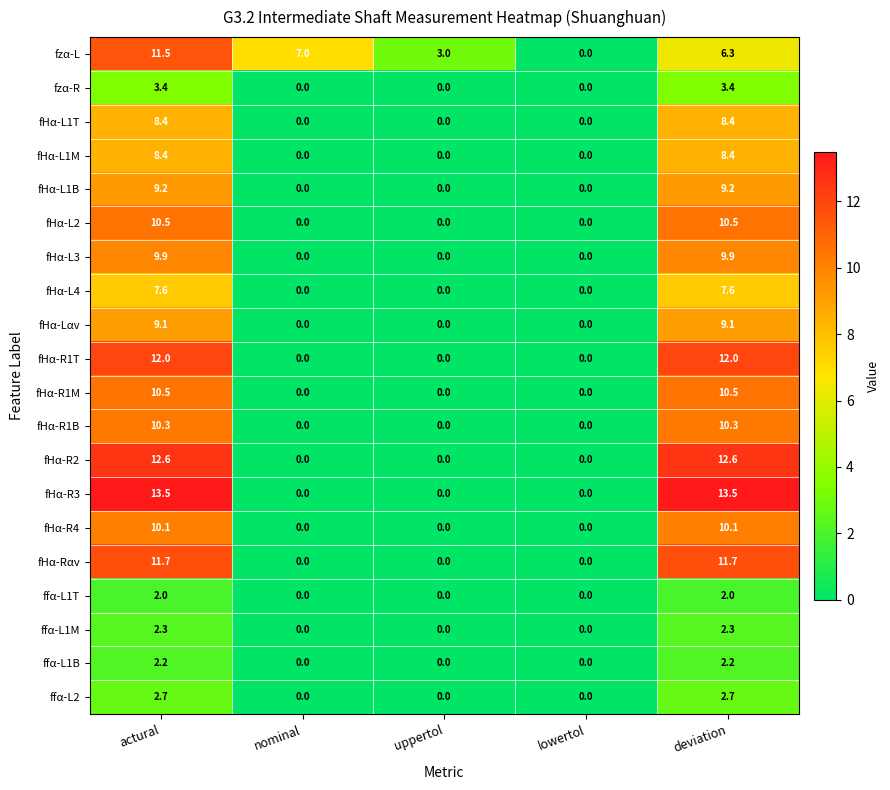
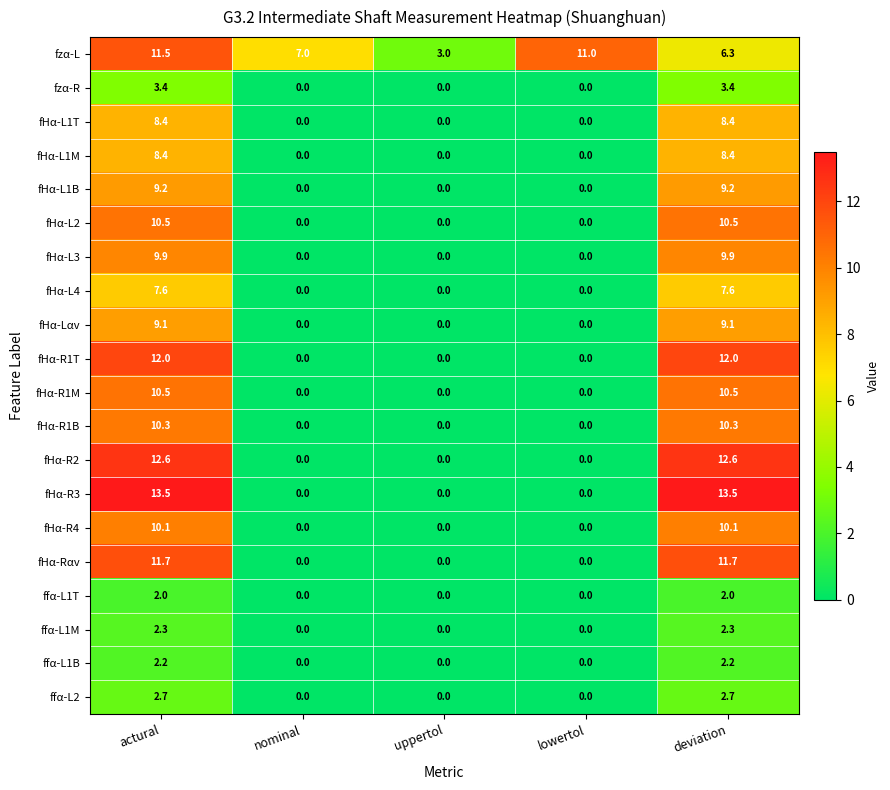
  {
    "fzα-L": {
      "actural": 11.5,
      "nominal": 7.0,
      "uppertol": 3.0,
-     "lowertol": 0.0,
+     "lowertol": 11.0,
      "deviation": 6.3
    },
    "fzα-R": {
      "actural": 3.4,
      "nominal": 0.0,
      "uppertol": 0.0,
      "lowertol": 0.0,
      "deviation": 3.4
    },
    "fHα-L1T": {
      "actural": 8.4,
      "nominal": 0.0,
      "uppertol": 0.0,
      "lowertol": 0.0,
      "deviation": 8.4
    },
    "fHα-L1M": {
      "actural": 8.4,
      "nominal": 0.0,
      "uppertol": 0.0,
      "lowertol": 0.0,
      "deviation": 8.4
    },
    "fHα-L1B": {
      "actural": 9.2,
      "nominal": 0.0,
      "uppertol": 0.0,
      "lowertol": 0.0,
      "deviation": 9.2
    },
    "fHα-L2": {
      "actural": 10.5,
      "nominal": 0.0,
      "uppertol": 0.0,
      "lowertol": 0.0,
      "deviation": 10.5
    },
    "fHα-L3": {
      "actural": 9.9,
      "nominal": 0.0,
      "uppertol": 0.0,
      "lowertol": 0.0,
      "deviation": 9.9
    },
    "fHα-L4": {
      "actural": 7.6,
      "nominal": 0.0,
      "uppertol": 0.0,
      "lowertol": 0.0,
      "deviation": 7.6
    },
    "fHα-Lαv": {
      "actural": 9.1,
      "nominal": 0.0,
      "uppertol": 0.0,
      "lowertol": 0.0,
      "deviation": 9.1
    },
    "fHα-R1T": {
      "actural": 12.0,
      "nominal": 0.0,
      "uppertol": 0.0,
      "lowertol": 0.0,
      "deviation": 12.0
    },
    "fHα-R1M": {
      "actural": 10.5,
      "nominal": 0.0,
      "uppertol": 0.0,
      "lowertol": 0.0,
      "deviation": 10.5
    },
    "fHα-R1B": {
      "actural": 10.3,
      "nominal": 0.0,
      "uppertol": 0.0,
      "lowertol": 0.0,
      "deviation": 10.3
    },
    "fHα-R2": {
      "actural": 12.6,
      "nominal": 0.0,
      "uppertol": 0.0,
      "lowertol": 0.0,
      "deviation": 12.6
    },
    "fHα-R3": {
      "actural": 13.5,
      "nominal": 0.0,
      "uppertol": 0.0,
      "lowertol": 0.0,
      "deviation": 13.5
    },
    "fHα-R4": {
      "actural": 10.1,
      "nominal": 0.0,
      "uppertol": 0.0,
      "lowertol": 0.0,
      "deviation": 10.1
    },
    "fHα-Rαv": {
      "actural": 11.7,
      "nominal": 0.0,
      "uppertol": 0.0,
      "lowertol": 0.0,
      "deviation": 11.7
    },
    "ffα-L1T": {
      "actural": 2.0,
      "nominal": 0.0,
      "uppertol": 0.0,
      "lowertol": 0.0,
      "deviation": 2.0
    },
    "ffα-L1M": {
      "actural": 2.3,
      "nominal": 0.0,
      "uppertol": 0.0,
      "lowertol": 0.0,
      "deviation": 2.3
    },
    "ffα-L1B": {
      "actural": 2.2,
      "nominal": 0.0,
      "uppertol": 0.0,
      "lowertol": 0.0,
      "deviation": 2.2
    },
    "ffα-L2": {
      "actural": 2.7,
      "nominal": 0.0,
      "uppertol": 0.0,
      "lowertol": 0.0,
      "deviation": 2.7
    }
  }
